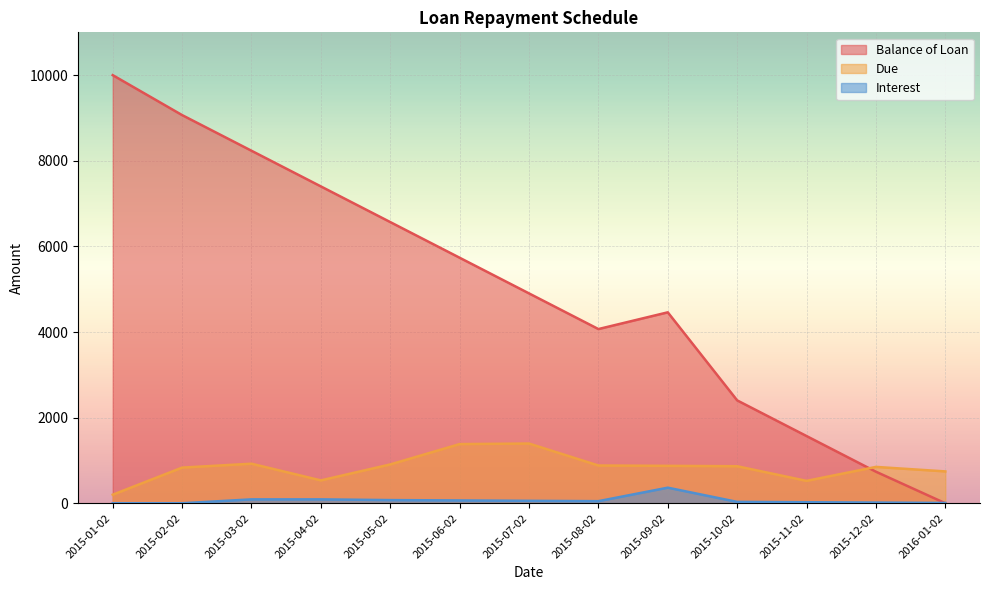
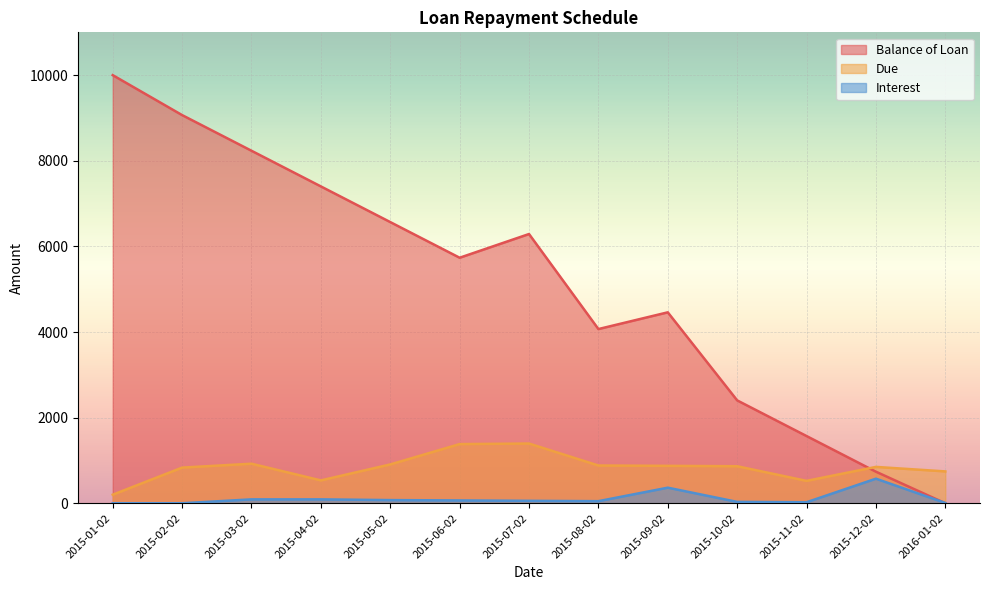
  {
    "Balance of Loan": {
      "2015-01-02": 10000,
      "2015-02-02": 9100,
      "2015-03-02": 8200,
      "2015-04-02": 7400,
      "2015-05-02": 6600,
      "2015-06-02": 5700,
-     "2015-07-02": 4900,
+     "2015-07-02": 6300,
      "2015-08-02": 4100,
      "2015-09-02": 4500,
      "2015-10-02": 2400,
      "2015-11-02": 1600,
      "2015-12-02": 700
    },
    "Due": {
      "2015-01-02": 200,
      "2015-02-02": 800,
      "2015-03-02": 900,
      "2015-04-02": 500,
      "2015-05-02": 900,
      "2015-06-02": 1400,
      "2015-07-02": 1400,
      "2015-08-02": 900,
      "2015-09-02": 900,
      "2015-10-02": 900,
      "2015-11-02": 500,
      "2015-12-02": 800,
      "2016-01-02": 700
    },
    "Interest": {
      "2015-01-02": 0,
      "2015-02-02": 0,
      "2015-03-02": 100,
      "2015-04-02": 100,
      "2015-05-02": 100,
      "2015-06-02": 100,
      "2015-07-02": 100,
      "2015-08-02": 0,
      "2015-09-02": 400,
      "2015-10-02": 0,
      "2015-11-02": 0,
-     "2015-12-02": 0
+     "2015-12-02": 600
    }
  }
